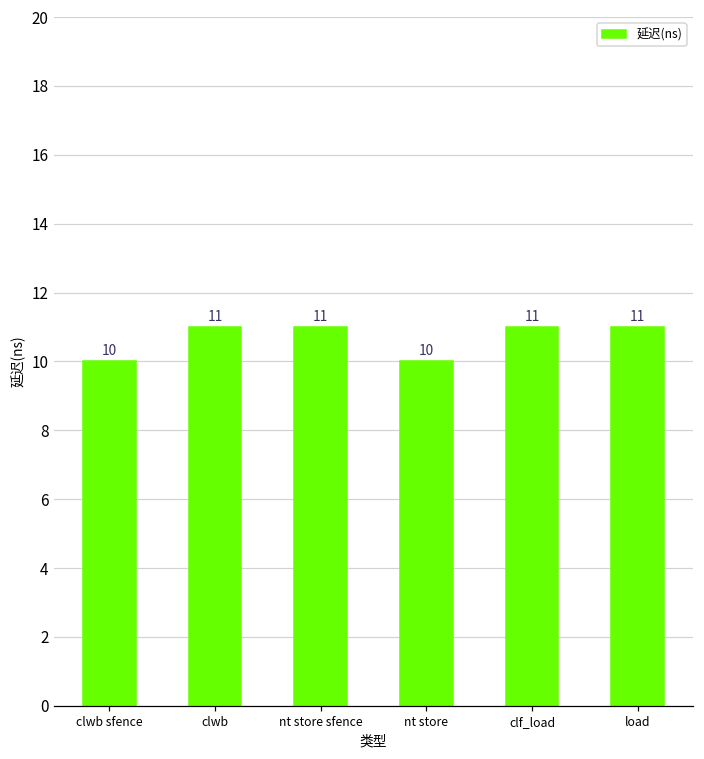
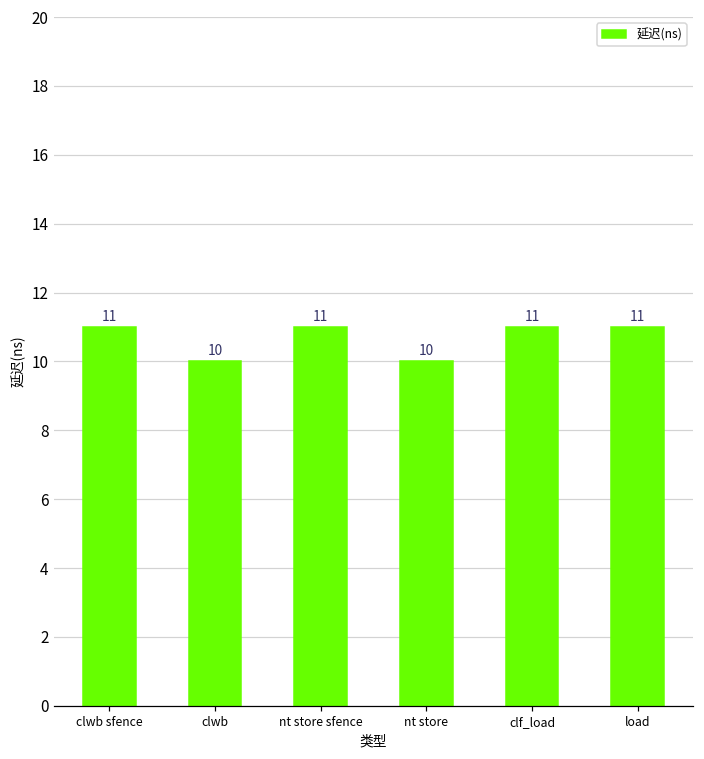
  {
-   "clwb sfence": 10,
-   "clwb": 11,
+   "clwb sfence": 11,
+   "clwb": 10,
    "nt store sfence": 11,
    "nt store": 10,
    "clf_load": 11,
    "load": 11
  }
